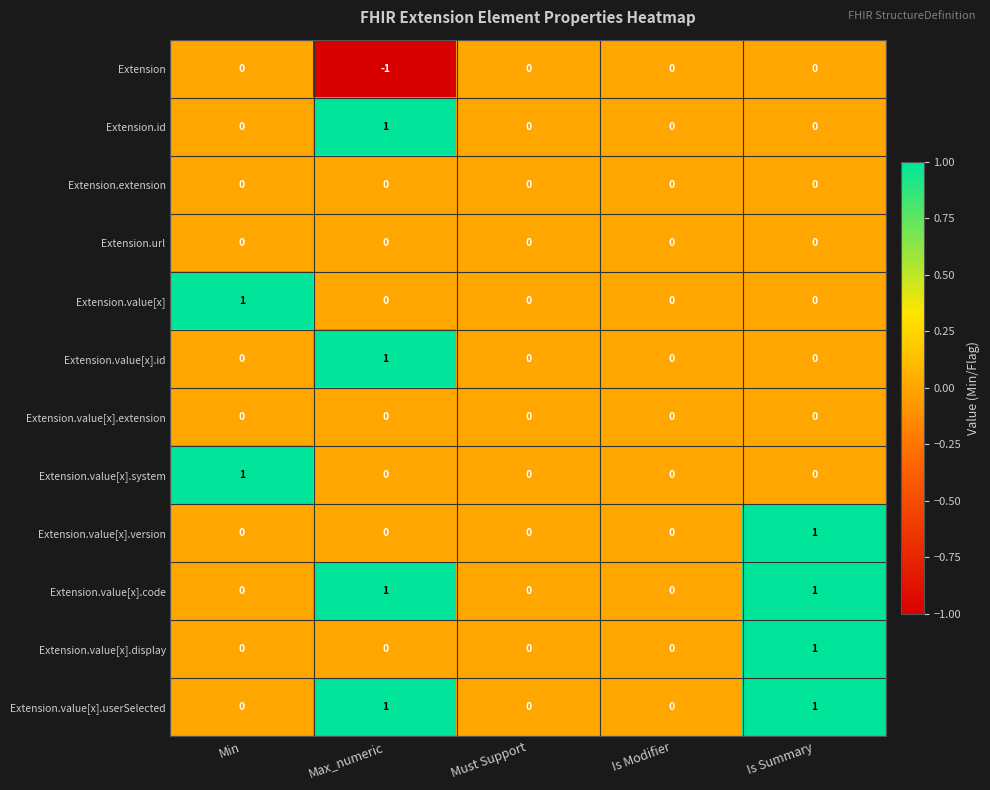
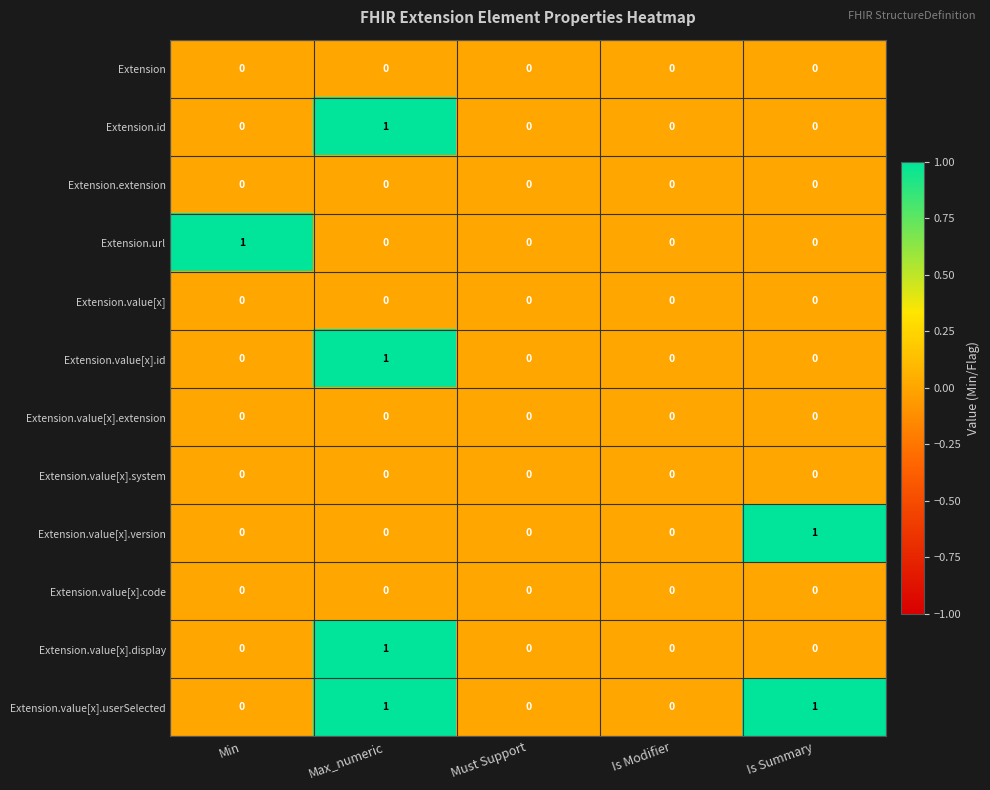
  {
    "Extension": {
      "Min": 0,
-     "Max_numeric": -1,
+     "Max_numeric": 0,
      "Must Support": 0,
      "Is Modifier": 0,
      "Is Summary": 0
    },
    "Extension.id": {
      "Min": 0,
      "Max_numeric": 1,
      "Must Support": 0,
      "Is Modifier": 0,
      "Is Summary": 0
    },
    "Extension.extension": {
      "Min": 0,
      "Max_numeric": 0,
      "Must Support": 0,
      "Is Modifier": 0,
      "Is Summary": 0
    },
    "Extension.url": {
-     "Min": 0,
+     "Min": 1,
      "Max_numeric": 0,
      "Must Support": 0,
      "Is Modifier": 0,
      "Is Summary": 0
    },
    "Extension.value[x]": {
-     "Min": 1,
+     "Min": 0,
      "Max_numeric": 0,
      "Must Support": 0,
      "Is Modifier": 0,
      "Is Summary": 0
    },
    "Extension.value[x].id": {
      "Min": 0,
      "Max_numeric": 1,
      "Must Support": 0,
      "Is Modifier": 0,
      "Is Summary": 0
    },
    "Extension.value[x].extension": {
      "Min": 0,
      "Max_numeric": 0,
      "Must Support": 0,
      "Is Modifier": 0,
      "Is Summary": 0
    },
    "Extension.value[x].system": {
-     "Min": 1,
+     "Min": 0,
      "Max_numeric": 0,
      "Must Support": 0,
      "Is Modifier": 0,
      "Is Summary": 0
    },
    "Extension.value[x].version": {
      "Min": 0,
      "Max_numeric": 0,
      "Must Support": 0,
      "Is Modifier": 0,
      "Is Summary": 1
    },
    "Extension.value[x].code": {
      "Min": 0,
-     "Max_numeric": 1,
+     "Max_numeric": 0,
      "Must Support": 0,
      "Is Modifier": 0,
-     "Is Summary": 1
+     "Is Summary": 0
    },
    "Extension.value[x].display": {
      "Min": 0,
-     "Max_numeric": 0,
+     "Max_numeric": 1,
      "Must Support": 0,
      "Is Modifier": 0,
-     "Is Summary": 1
+     "Is Summary": 0
    },
    "Extension.value[x].userSelected": {
      "Min": 0,
      "Max_numeric": 1,
      "Must Support": 0,
      "Is Modifier": 0,
      "Is Summary": 1
    }
  }
